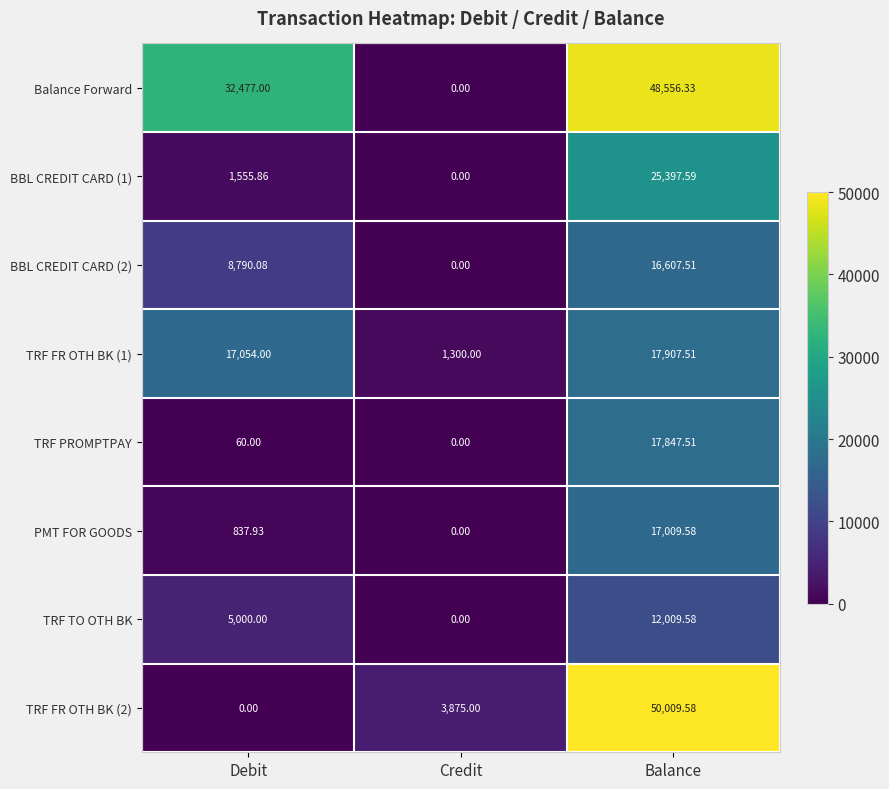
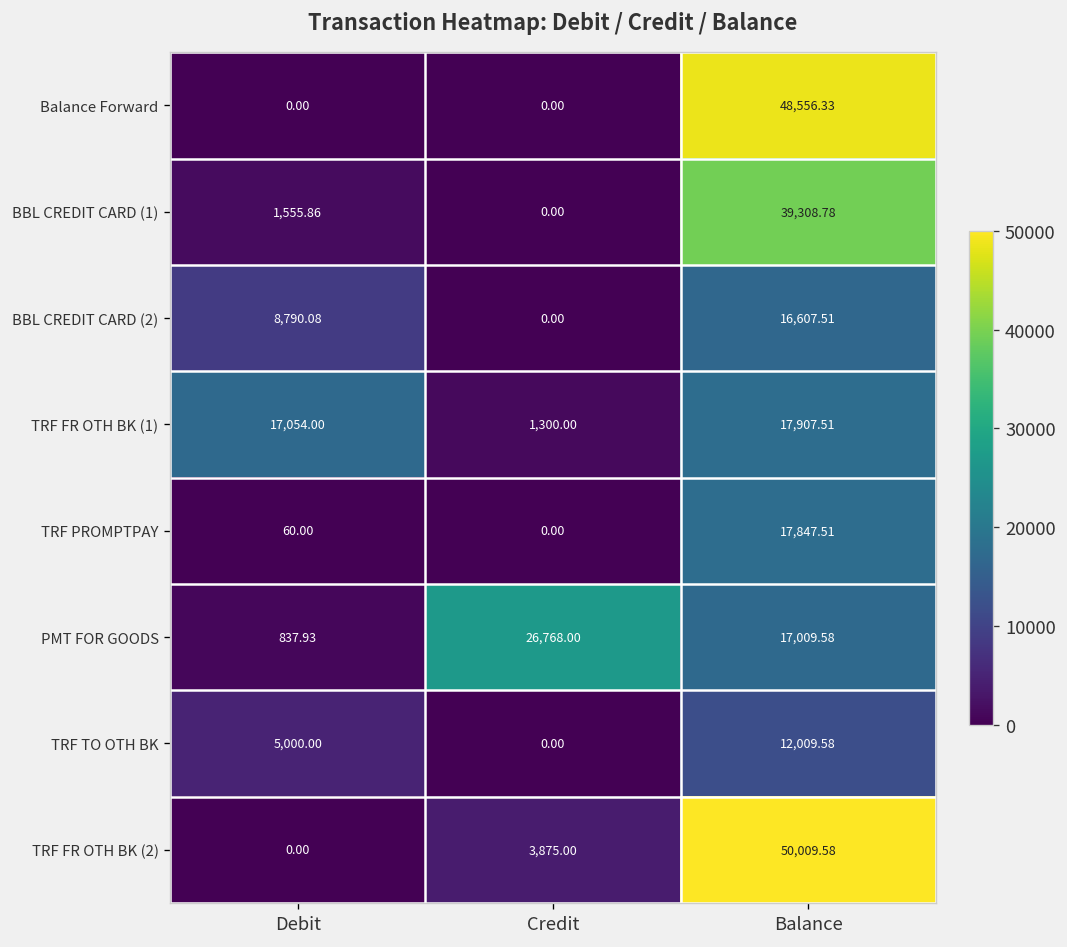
  {
    "Balance Forward": {
-     "Debit": "32,477.00",
+     "Debit": "0.00",
      "Credit": "0.00",
      "Balance": "48,556.33"
    },
    "BBL CREDIT CARD (1)": {
      "Debit": "1,555.86",
      "Credit": "0.00",
-     "Balance": "25,397.59"
+     "Balance": "39,308.78"
    },
    "BBL CREDIT CARD (2)": {
      "Debit": "8,790.08",
      "Credit": "0.00",
      "Balance": "16,607.51"
    },
    "TRF FR OTH BK (1)": {
      "Debit": "17,054.00",
      "Credit": "1,300.00",
      "Balance": "17,907.51"
    },
    "TRF PROMPTPAY": {
      "Debit": "60.00",
      "Credit": "0.00",
      "Balance": "17,847.51"
    },
    "PMT FOR GOODS": {
      "Debit": "837.93",
-     "Credit": "0.00",
+     "Credit": "26,768.00",
      "Balance": "17,009.58"
    },
    "TRF TO OTH BK": {
      "Debit": "5,000.00",
      "Credit": "0.00",
      "Balance": "12,009.58"
    },
    "TRF FR OTH BK (2)": {
      "Debit": "0.00",
      "Credit": "3,875.00",
      "Balance": "50,009.58"
    }
  }
